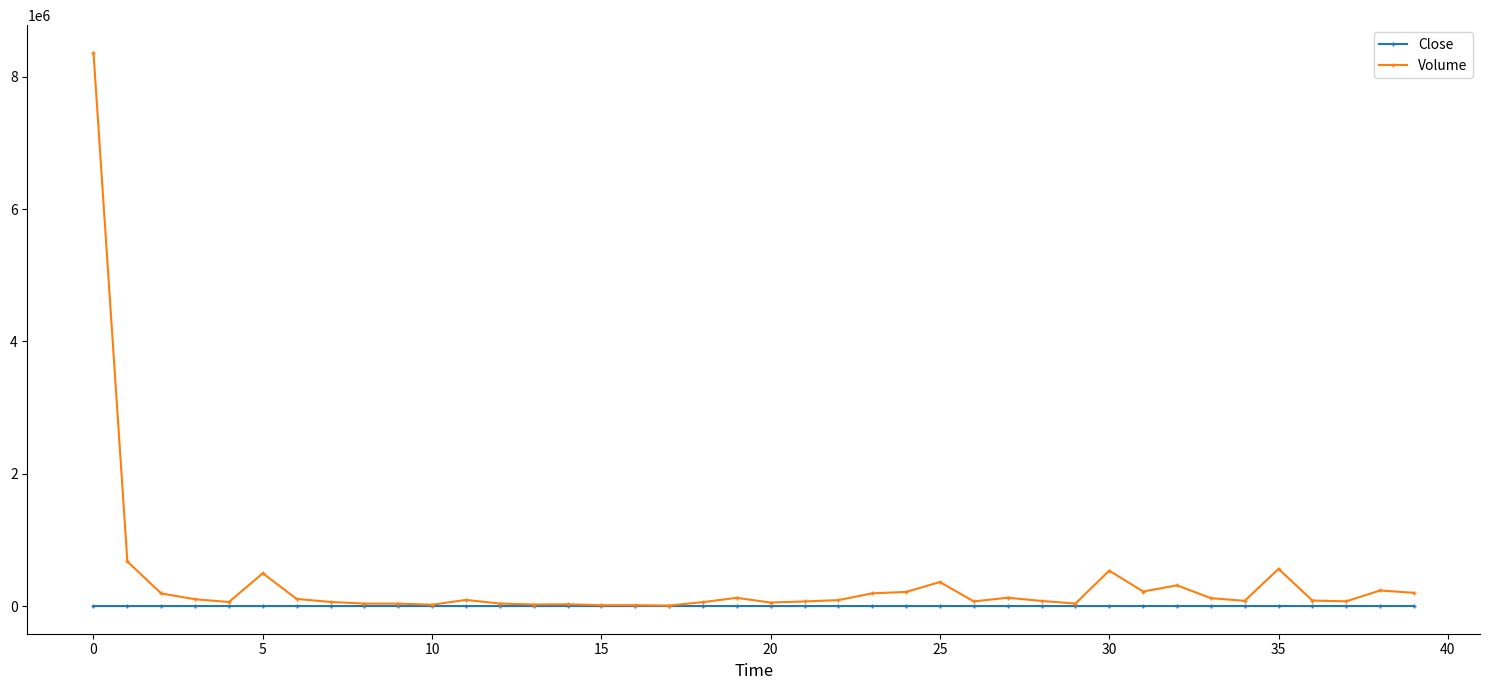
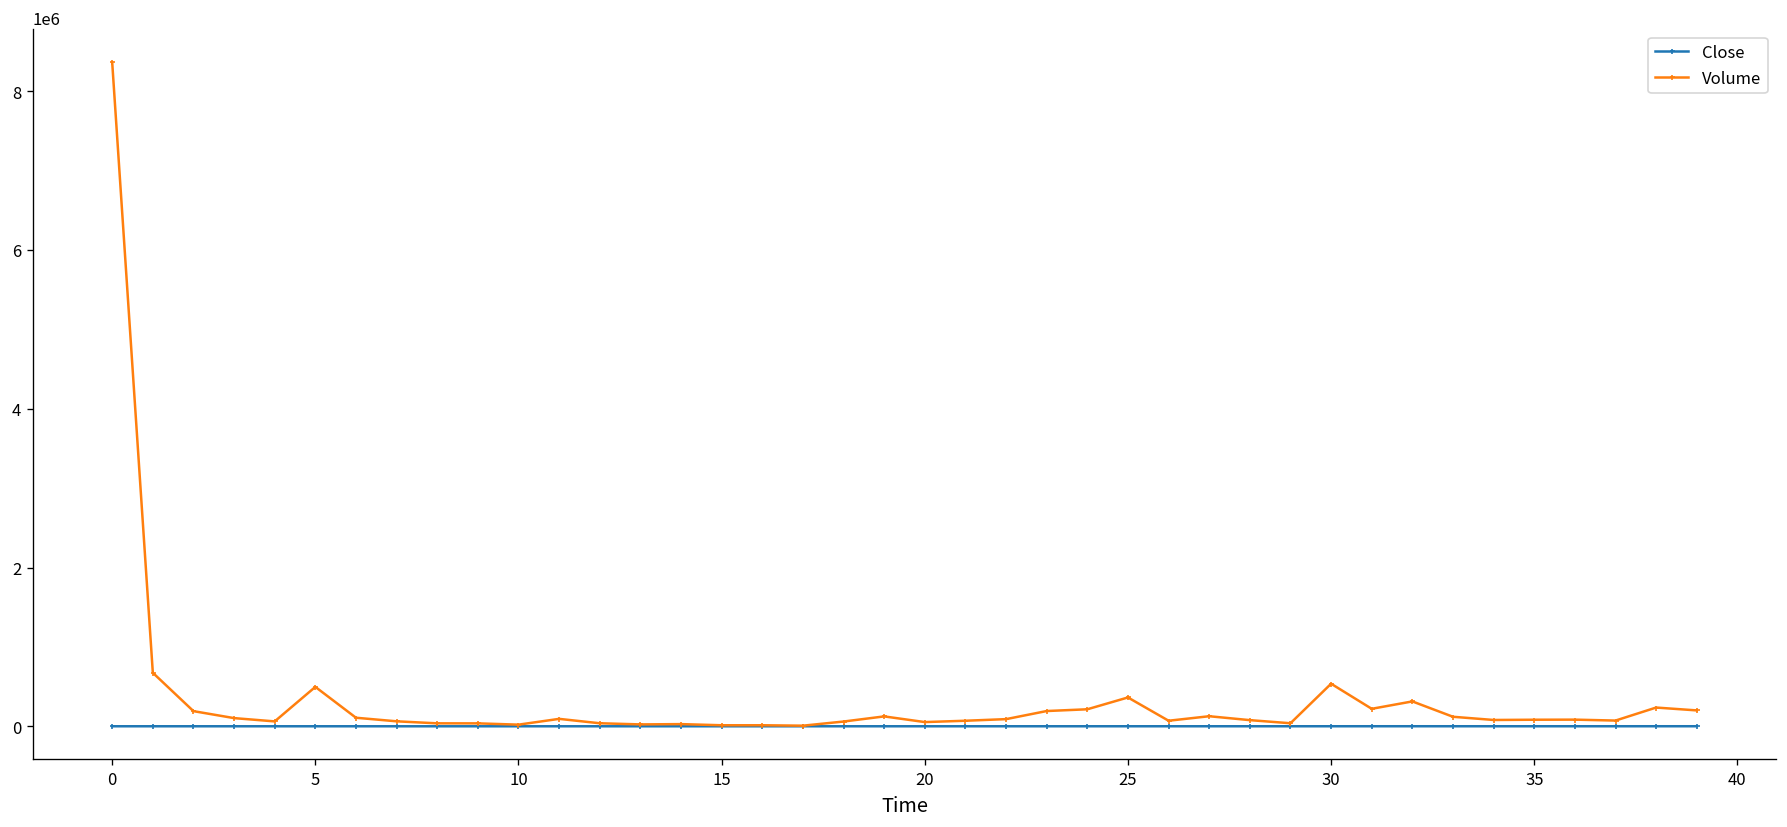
  {
    "Close": {
      "0": 0,
      "5": 0,
      "20": 0,
      "25": 0,
      "30": 0,
      "35": 0
    },
    "Volume": {
      "0": 8400000,
      "5": 500000,
      "20": 100000,
      "25": 400000,
      "30": 500000,
-     "35": 600000
+     "35": 100000
    }
  }
